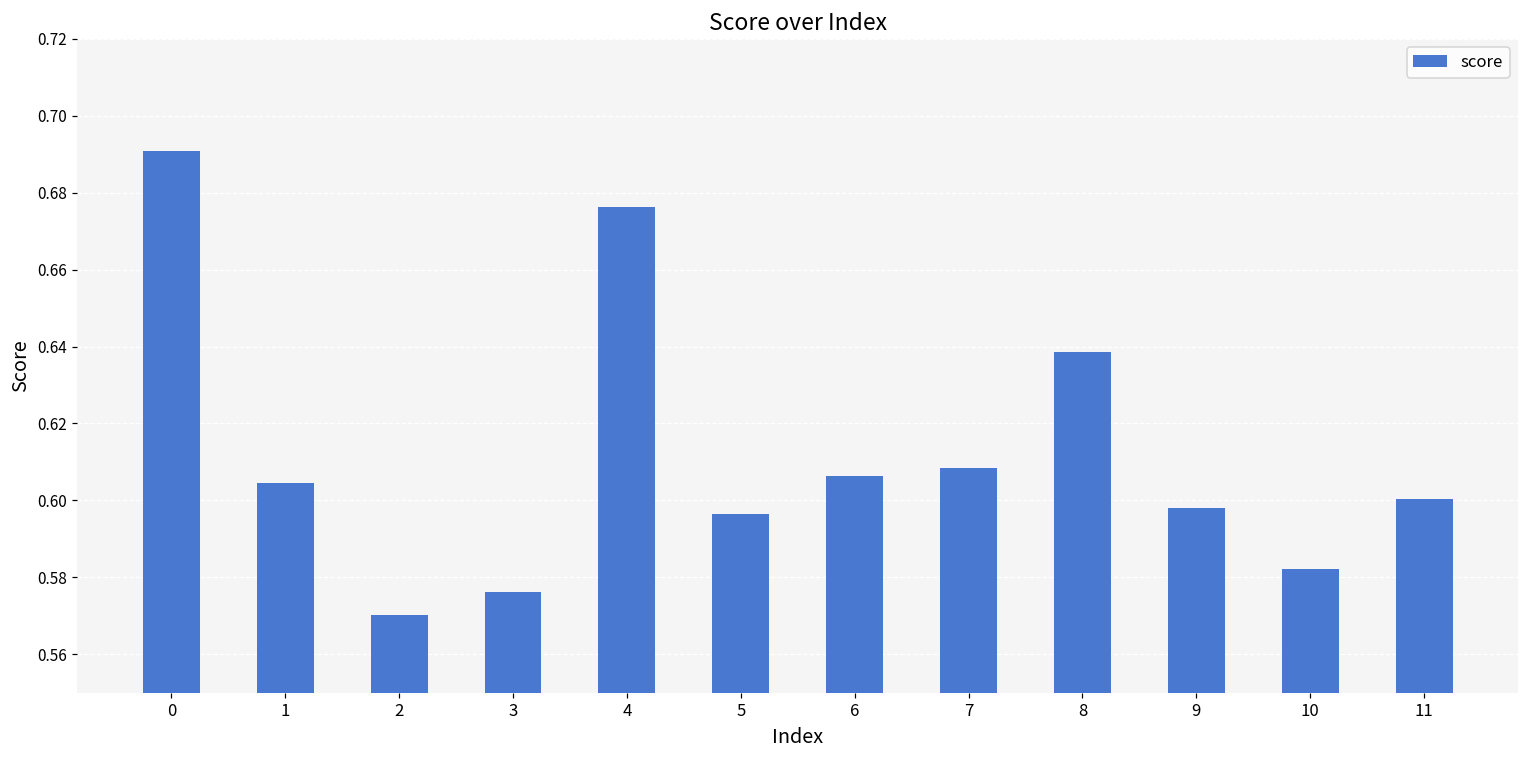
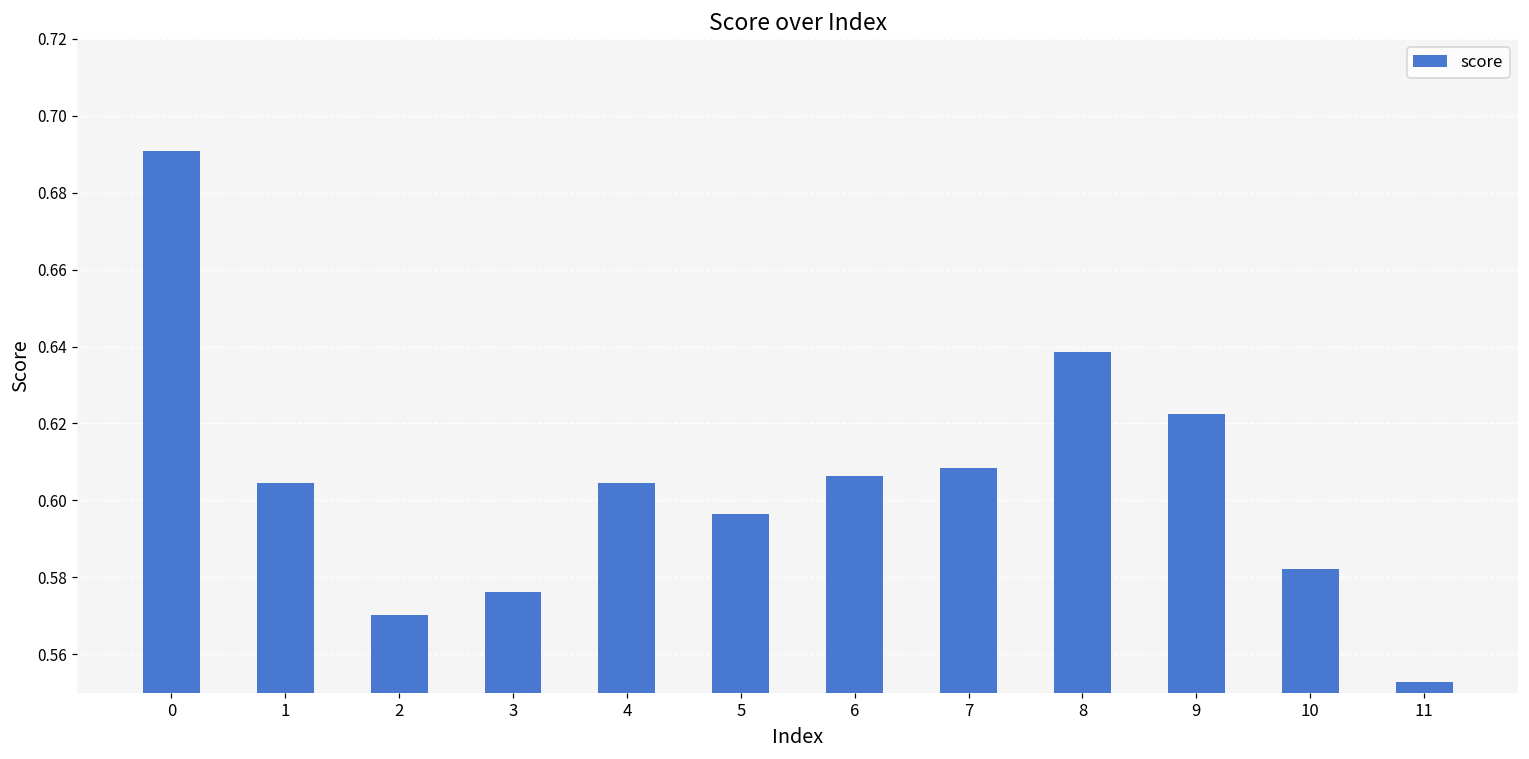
  {
    "0": 0.691,
    "1": 0.604,
    "2": 0.570,
    "3": 0.576,
-   "4": 0.676,
+   "4": 0.604,
    "5": 0.596,
    "6": 0.606,
    "7": 0.608,
    "8": 0.639,
-   "9": 0.598,
+   "9": 0.622,
    "10": 0.582,
-   "11": 0.600
+   "11": 0.553
  }
